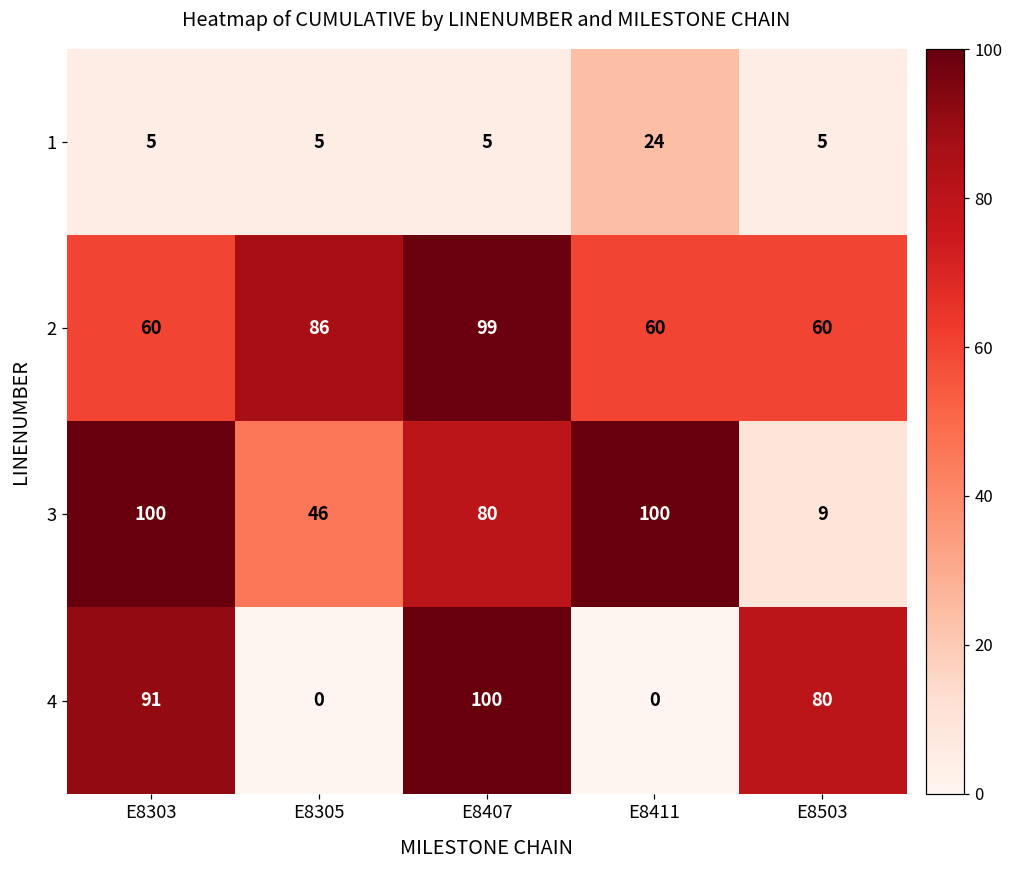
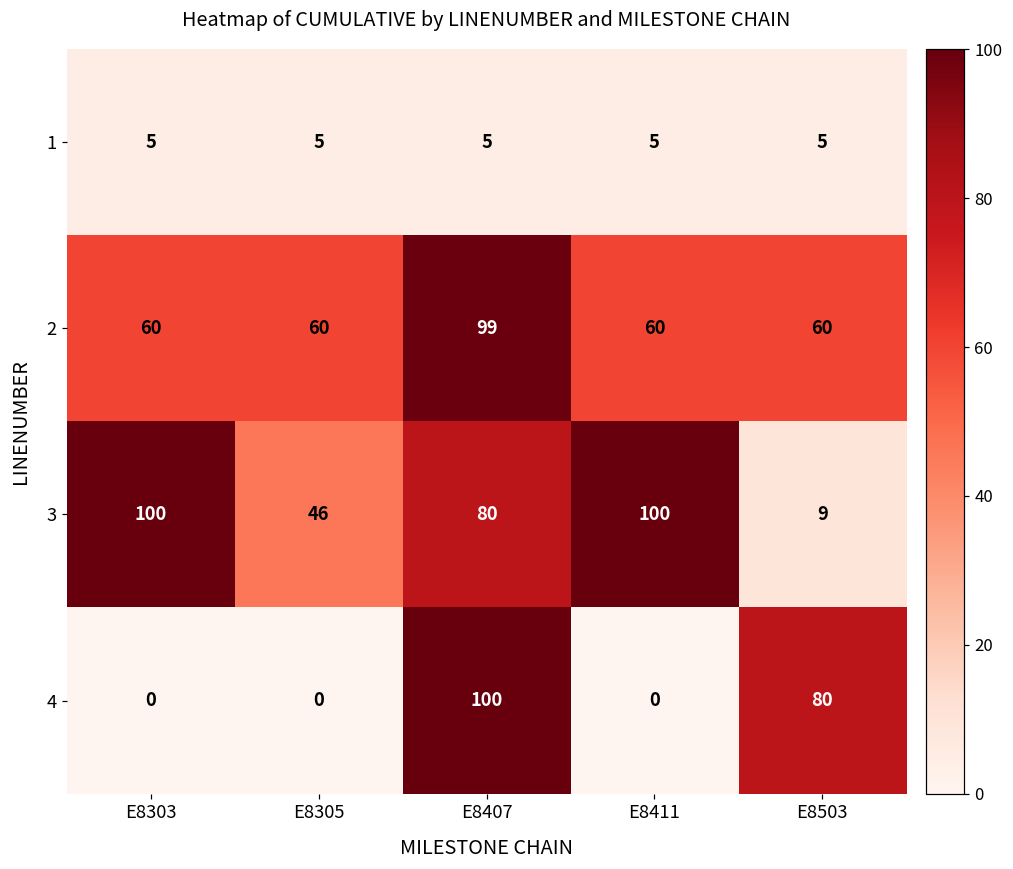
  {
    "1": {
      "E8303": 5,
      "E8305": 5,
      "E8407": 5,
-     "E8411": 24,
+     "E8411": 5,
      "E8503": 5
    },
    "2": {
      "E8303": 60,
-     "E8305": 86,
+     "E8305": 60,
      "E8407": 99,
      "E8411": 60,
      "E8503": 60
    },
    "3": {
      "E8303": 100,
      "E8305": 46,
      "E8407": 80,
      "E8411": 100,
      "E8503": 9
    },
    "4": {
-     "E8303": 91,
+     "E8303": 0,
      "E8305": 0,
      "E8407": 100,
      "E8411": 0,
      "E8503": 80
    }
  }
